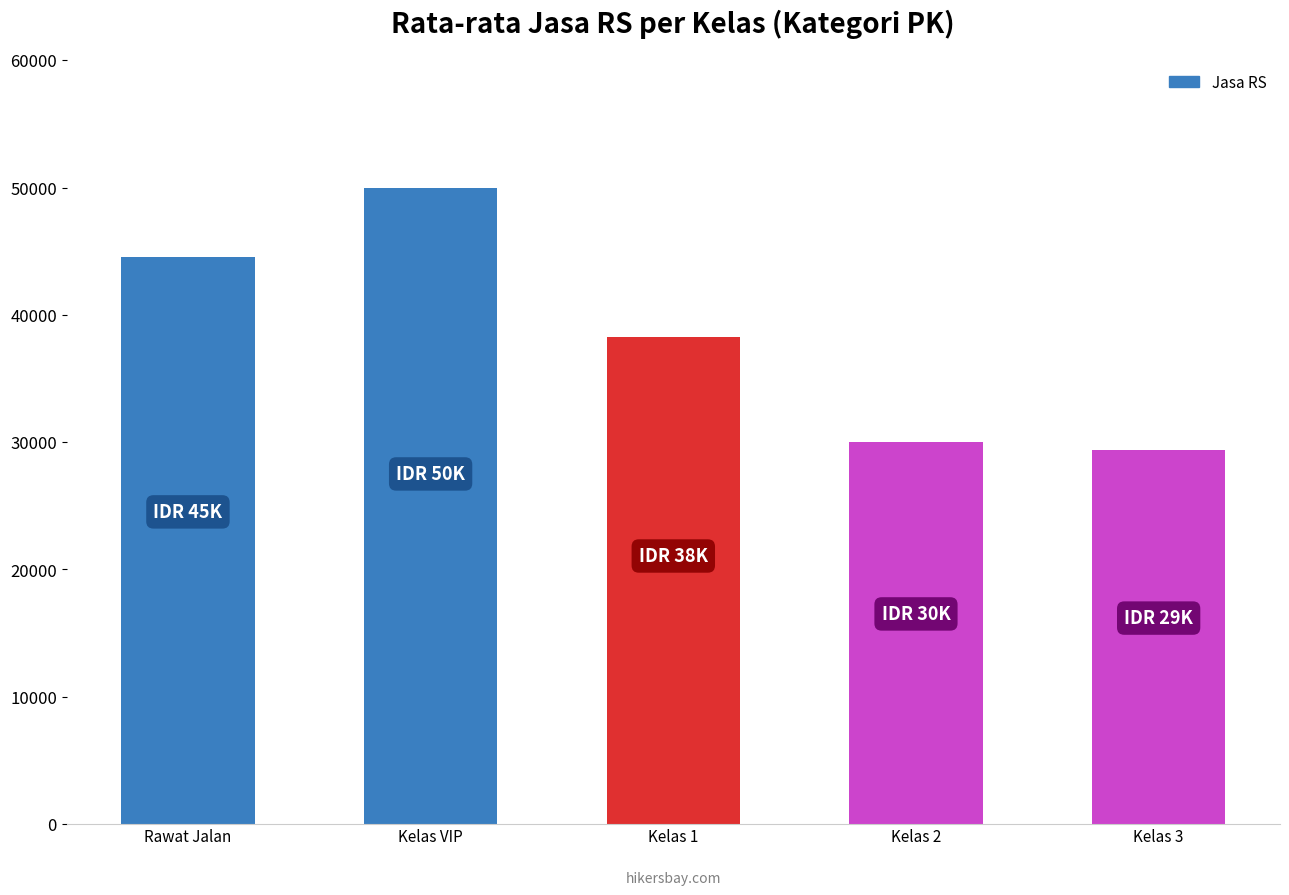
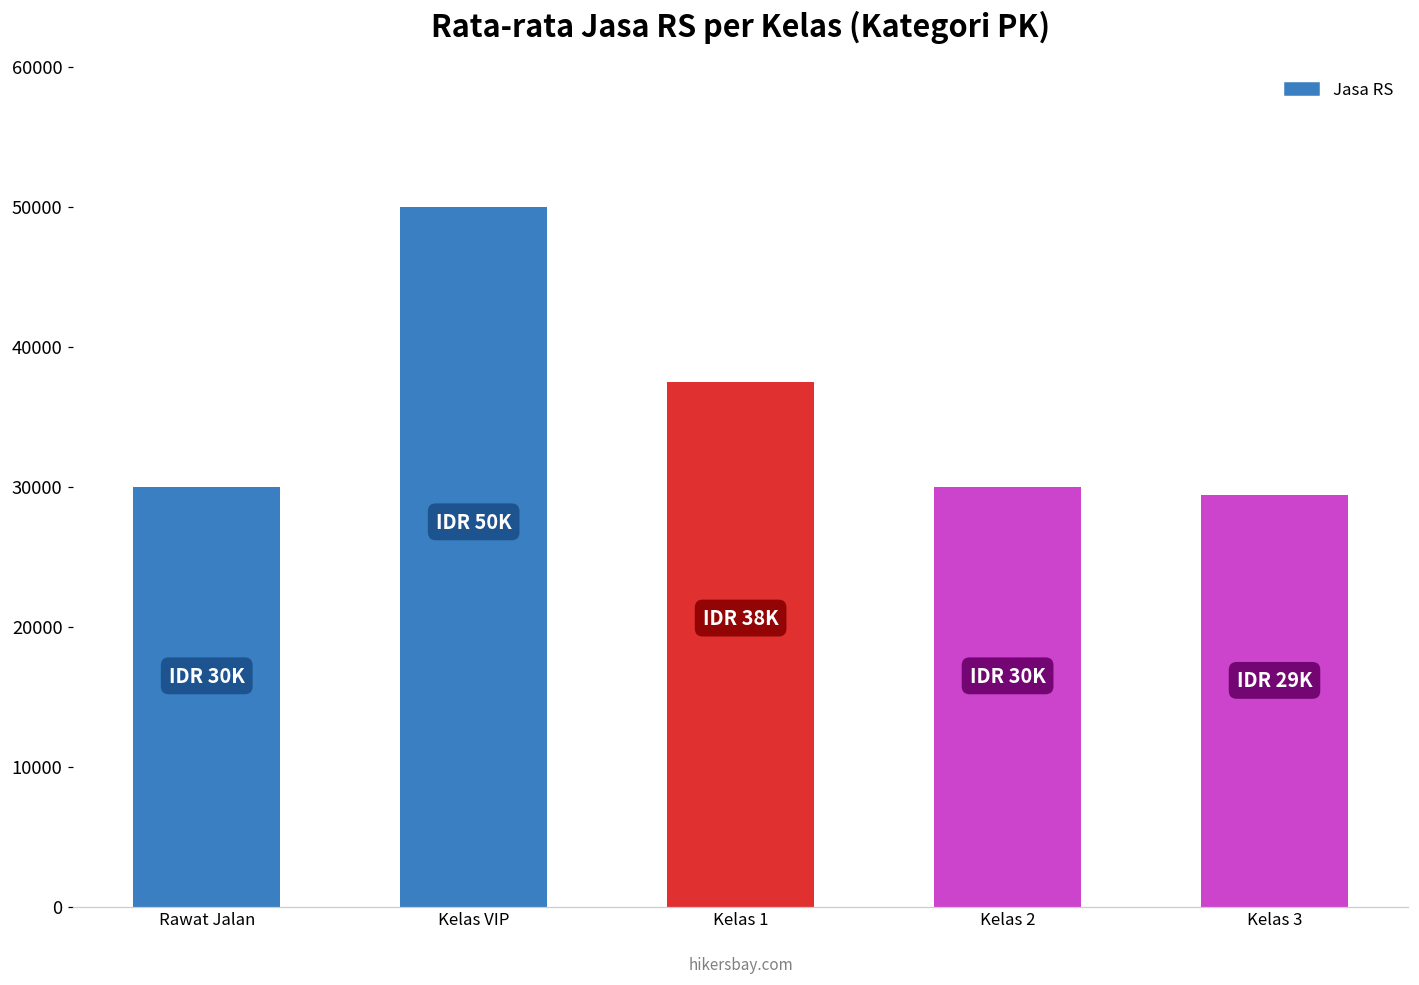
  {
-   "Rawat Jalan": "45K",
-   "Kelas 1": "38300"
+   "Rawat Jalan": "30K",
+   "Kelas 1": "37500"
  }
